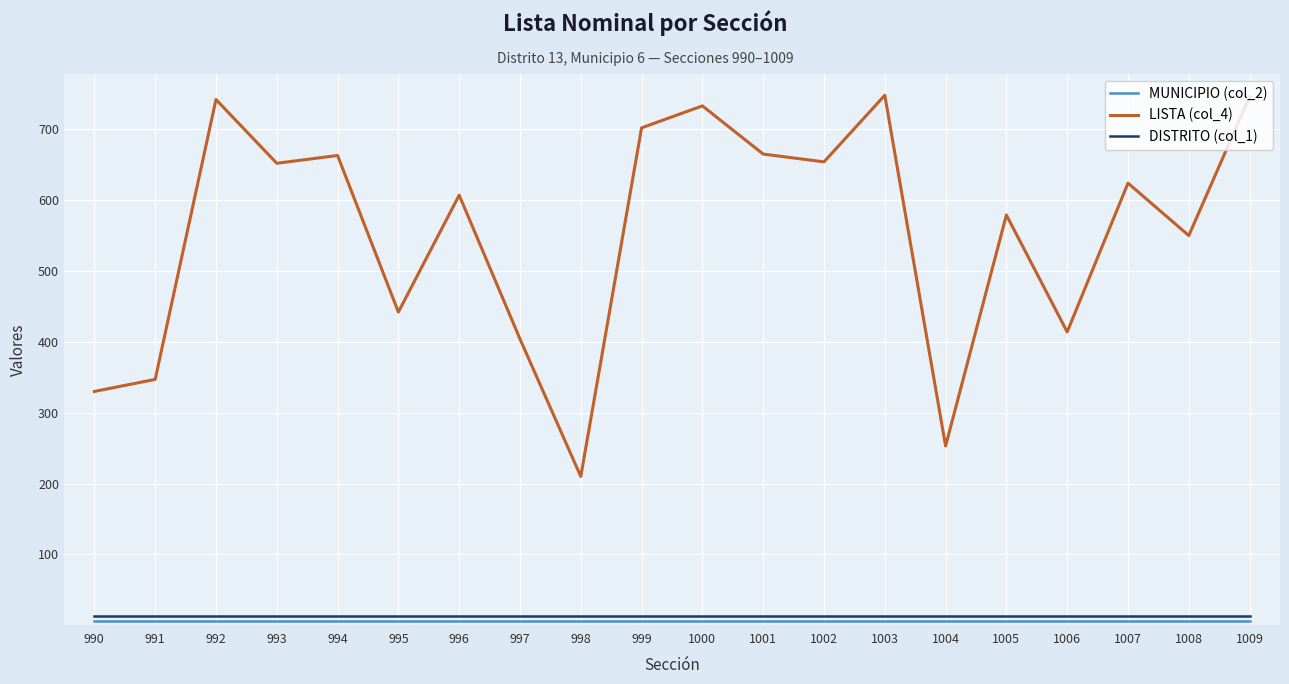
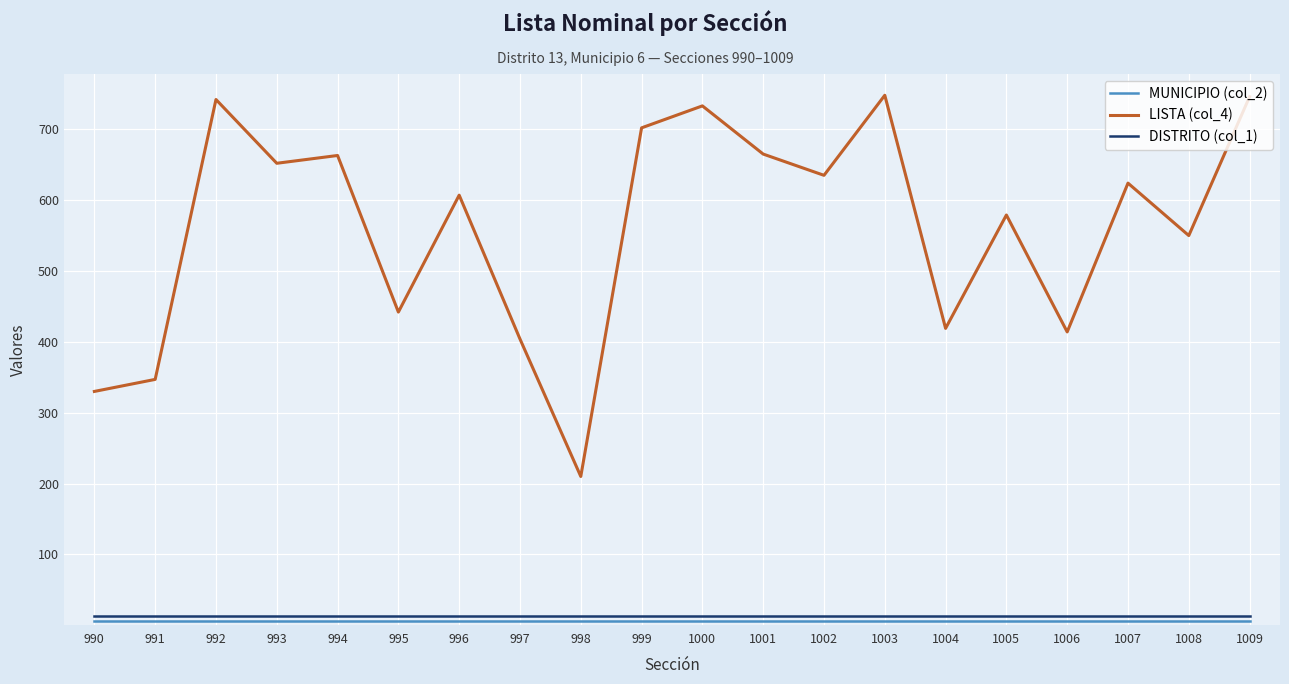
  {
    "MUNICIPIO (col_2)": {
      "990": 10,
      "991": 10,
      "992": 10,
      "993": 10,
      "994": 10,
      "995": 10,
      "996": 10,
      "997": 10,
      "998": 10,
      "999": 10,
      "1000": 10,
      "1001": 10,
      "1002": 10,
      "1003": 10,
      "1004": 10,
      "1005": 10,
      "1006": 10,
      "1007": 10,
      "1008": 10,
      "1009": 10
    },
    "LISTA (col_4)": {
      "990": 330,
      "991": 350,
      "992": 740,
      "993": 650,
      "994": 660,
      "995": 440,
      "996": 610,
      "997": 400,
      "998": 210,
      "999": 700,
      "1000": 730,
      "1001": 670,
-     "1002": 650,
+     "1002": 640,
      "1003": 750,
-     "1004": 250,
+     "1004": 420,
      "1005": 580,
      "1006": 410,
      "1007": 620,
      "1008": 550
    },
    "DISTRITO (col_1)": {
      "990": 10,
      "991": 10,
      "992": 10,
      "993": 10,
      "994": 10,
      "995": 10,
      "996": 10,
      "997": 10,
      "998": 10,
      "999": 10,
      "1000": 10,
      "1001": 10,
      "1002": 10,
      "1003": 10,
      "1004": 10,
      "1005": 10,
      "1006": 10,
      "1007": 10,
      "1008": 10,
      "1009": 10
    }
  }
